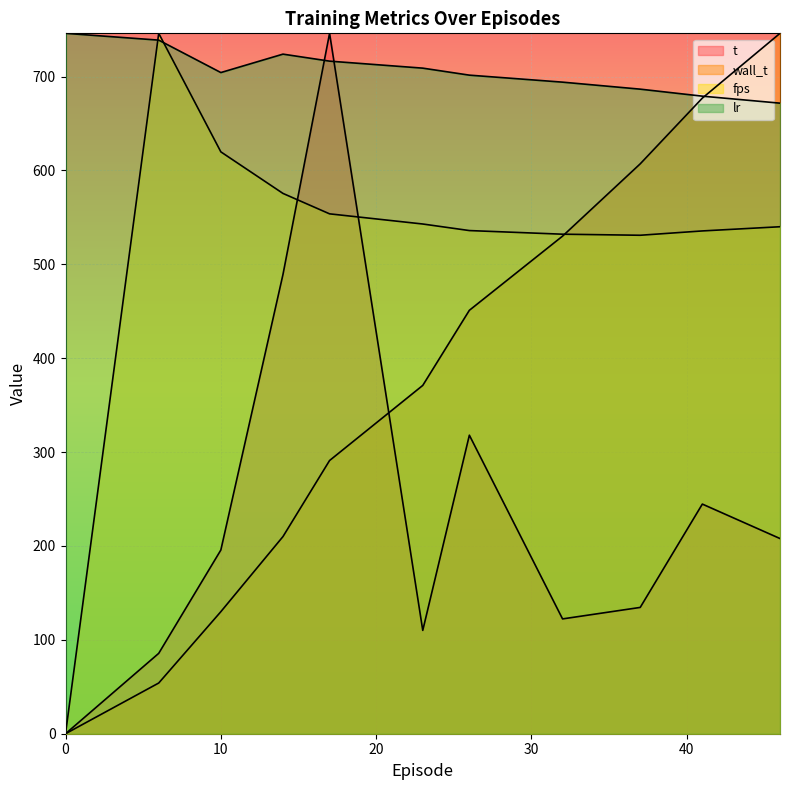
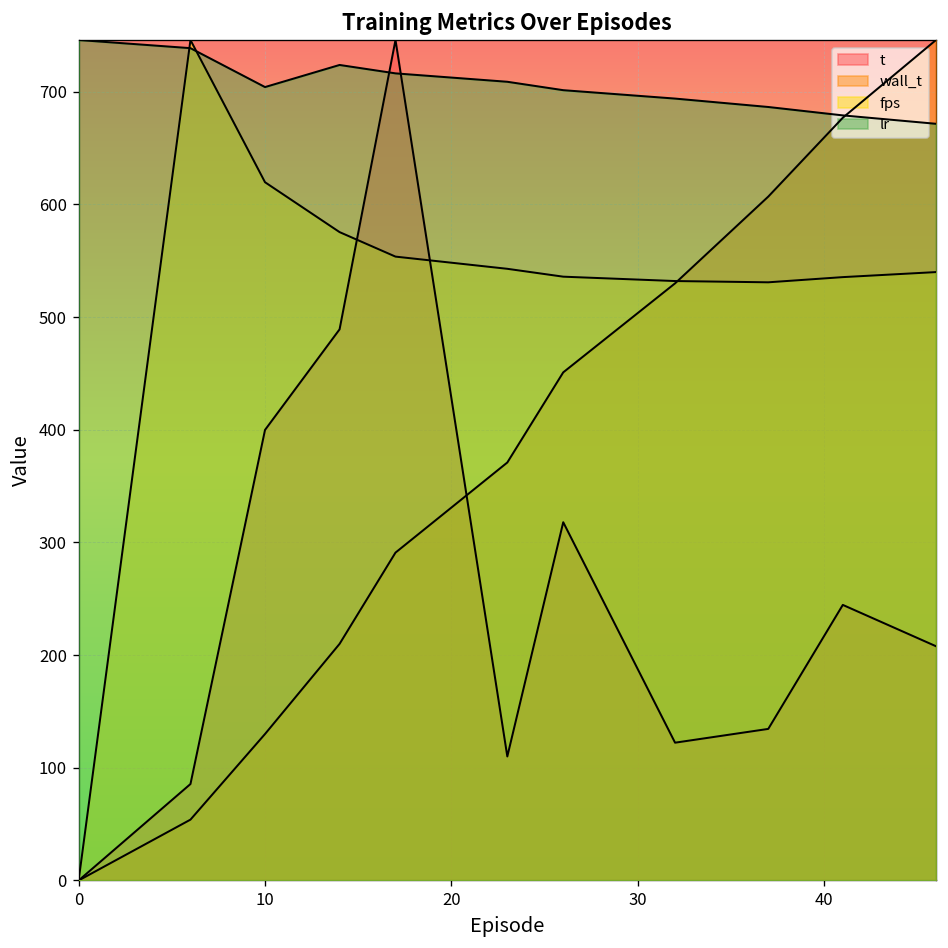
  {
    "t": {
-     "10": 200
+     "10": 400
    },
    "lr": {
      "0": 750,
      "10": 700
    }
  }
